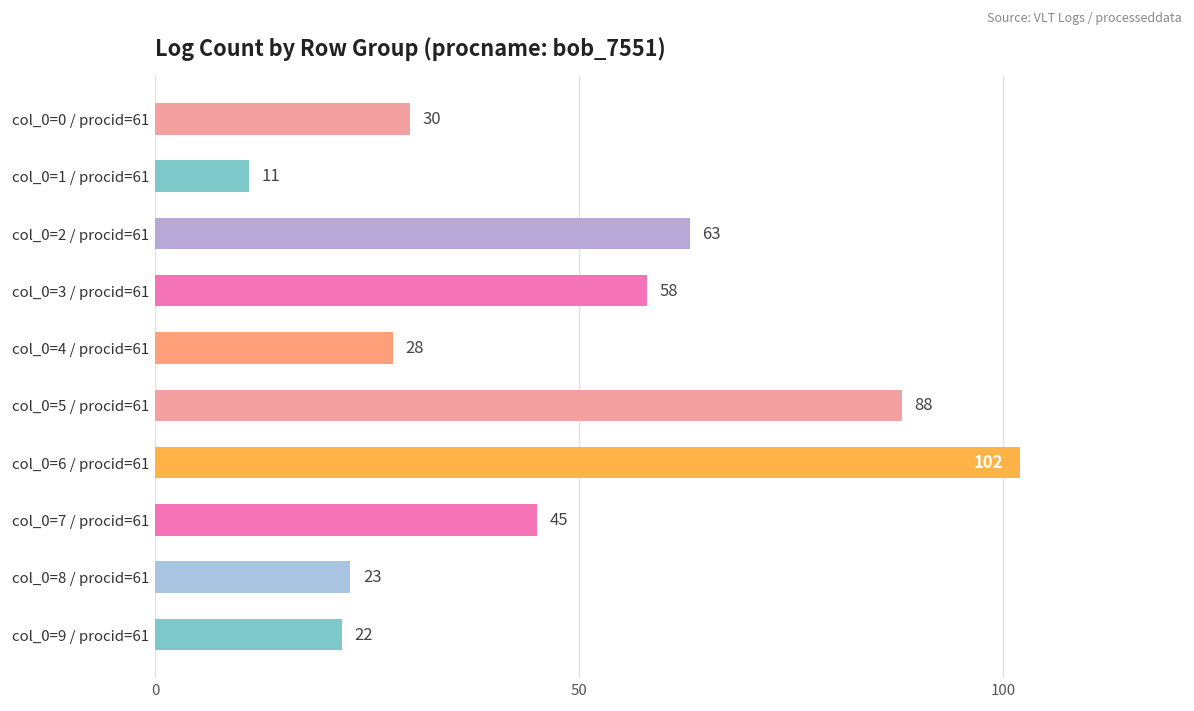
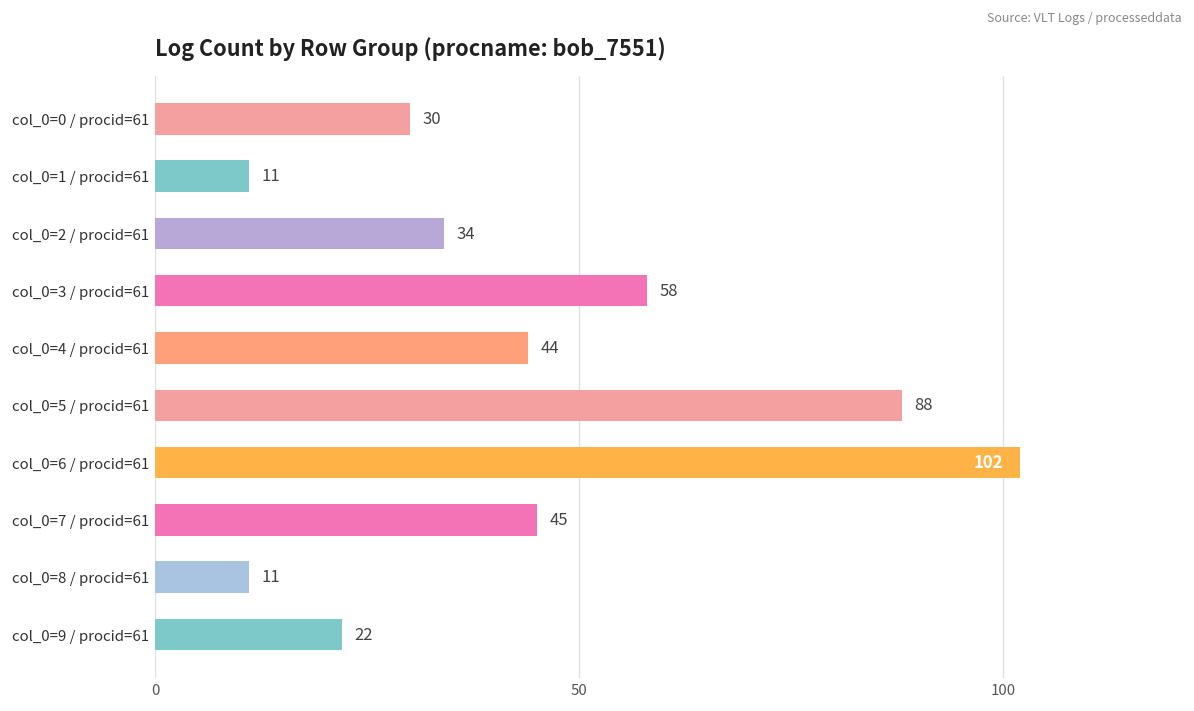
  {
    "col_0=0 / procid=61": 30,
    "col_0=1 / procid=61": 11,
-   "col_0=2 / procid=61": 63,
+   "col_0=2 / procid=61": 34,
    "col_0=3 / procid=61": 58,
-   "col_0=4 / procid=61": 28,
+   "col_0=4 / procid=61": 44,
    "col_0=5 / procid=61": 88,
    "col_0=6 / procid=61": 102,
    "col_0=7 / procid=61": 45,
-   "col_0=8 / procid=61": 23,
+   "col_0=8 / procid=61": 11,
    "col_0=9 / procid=61": 22
  }
